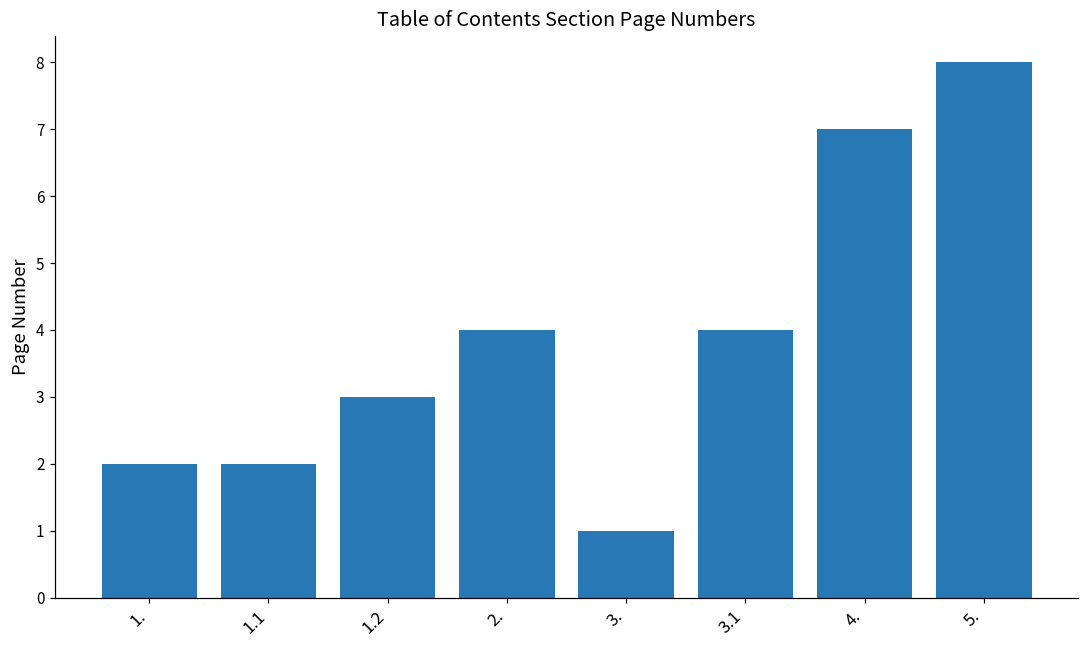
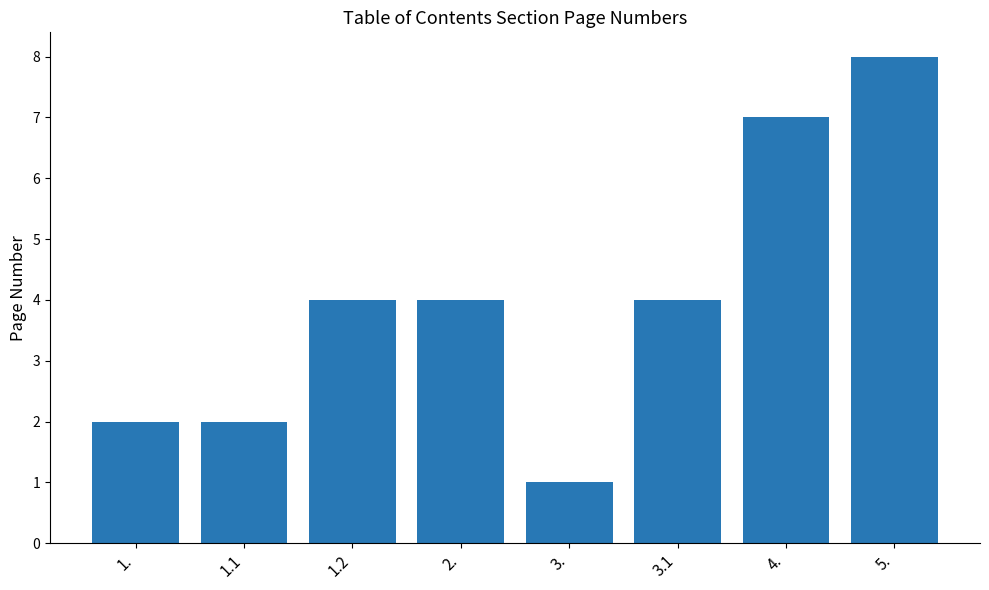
  {
    "1.": 2,
    "1.1": 2,
-   "1.2": 3,
+   "1.2": 4,
    "2.": 4,
    "3.": 1,
    "3.1": 4,
    "4.": 7,
    "5.": 8
  }
